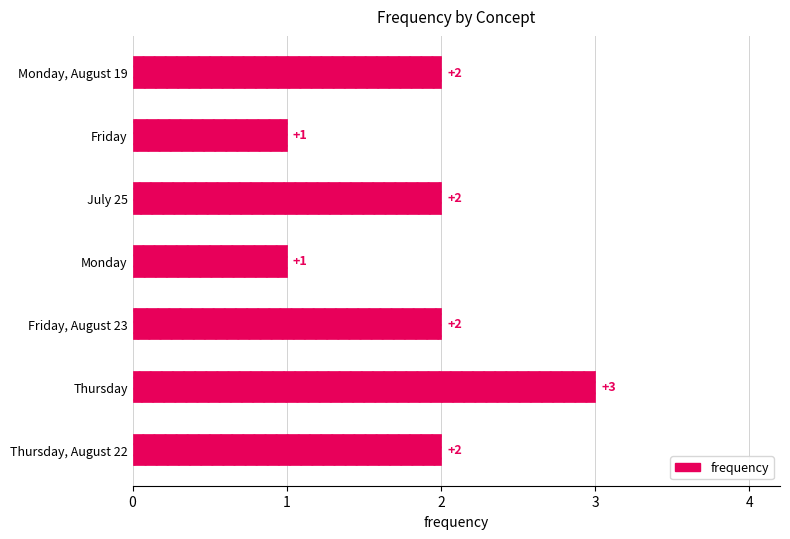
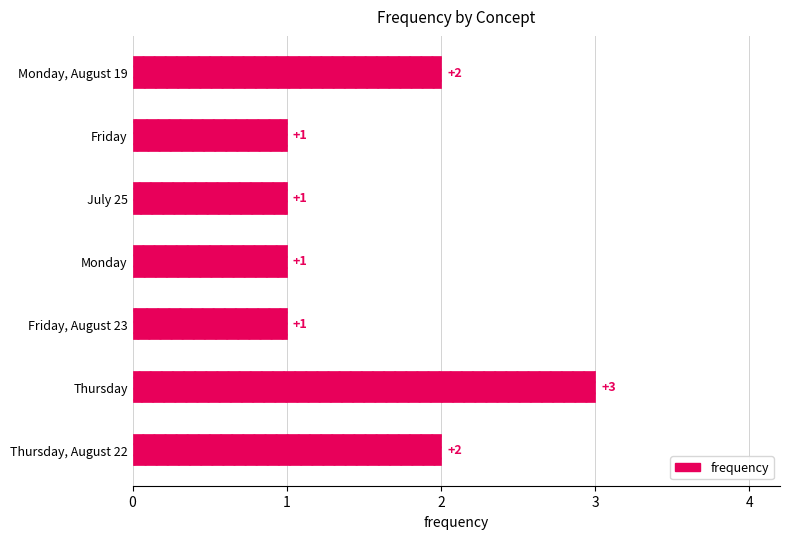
  {
    "Monday, August 19": "+2",
    "Friday": "+1",
-   "July 25": "+2",
+   "July 25": "+1",
    "Monday": "+1",
-   "Friday, August 23": "+2",
+   "Friday, August 23": "+1",
    "Thursday": "+3",
    "Thursday, August 22": "+2"
  }
